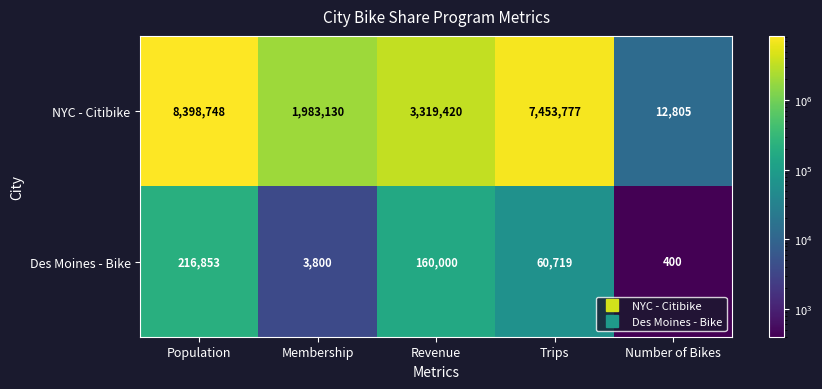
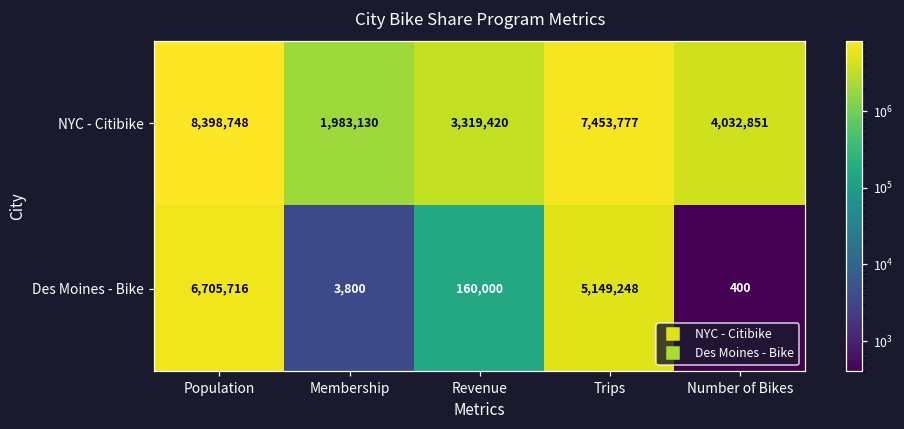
  {
    "NYC - Citibike": {
      "Population": "8,398,748",
      "Membership": "1,983,130",
      "Revenue": "3,319,420",
      "Trips": "7,453,777",
-     "Number of Bikes": "12,805"
+     "Number of Bikes": "4,032,851"
    },
    "Des Moines - Bike": {
-     "Population": "216,853",
+     "Population": "6,705,716",
      "Membership": "3,800",
      "Revenue": "160,000",
-     "Trips": "60,719",
+     "Trips": "5,149,248",
      "Number of Bikes": "400"
    }
  }
